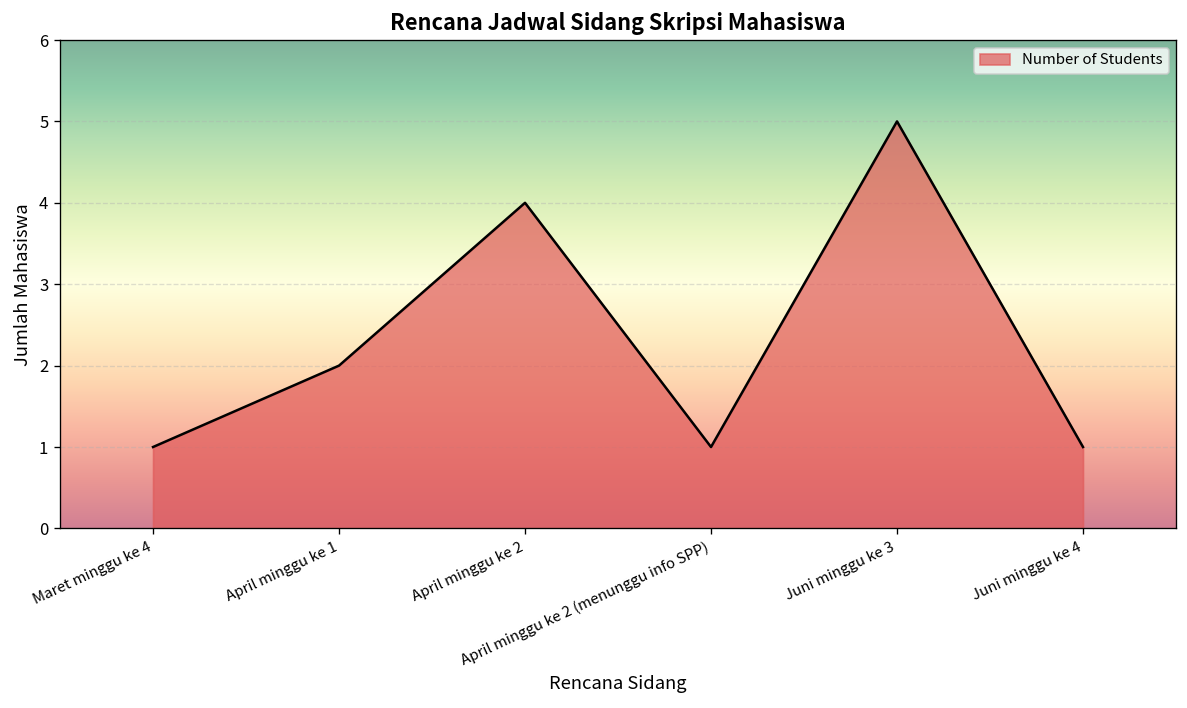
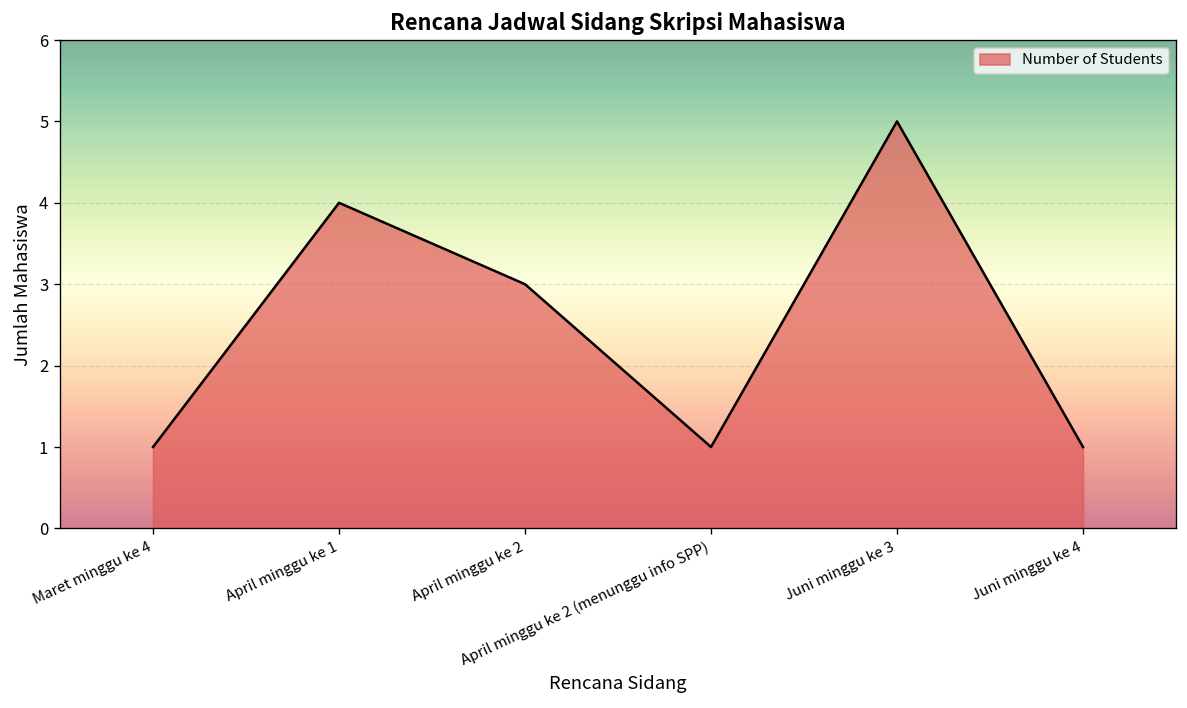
  {
    "Maret minggu ke 4": 1,
-   "April minggu ke 1": 2,
-   "April minggu ke 2": 4,
+   "April minggu ke 1": 4,
+   "April minggu ke 2": 3,
    "April minggu ke 2 (menunggu info SPP)": 1,
    "Juni minggu ke 3": 5,
    "Juni minggu ke 4": 1
  }
